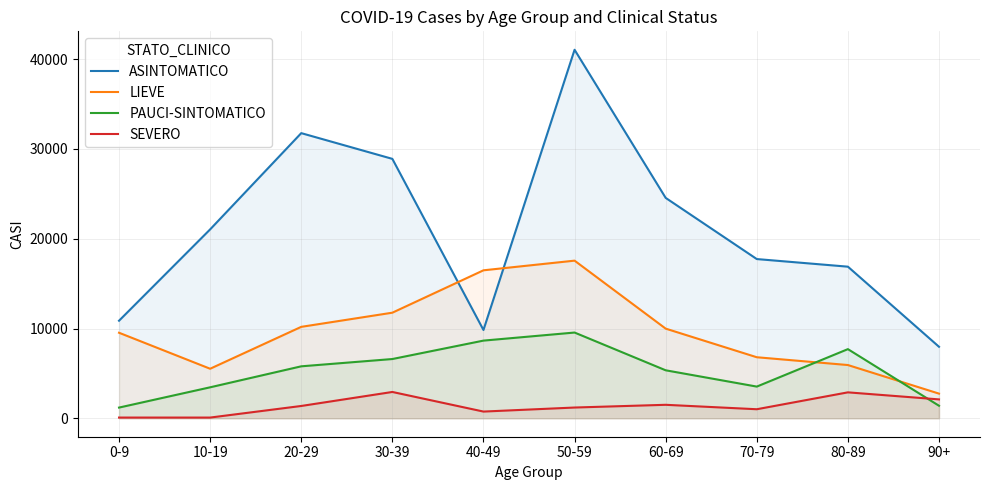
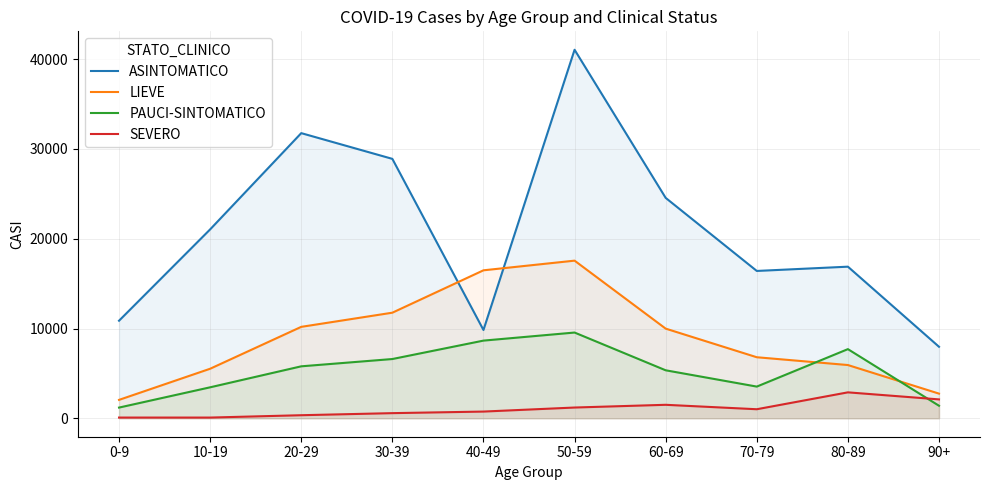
  {
    "ASINTOMATICO": {
      "0-9": 11000,
      "10-19": 21000,
      "20-29": 32000,
      "30-39": 29000,
      "40-49": 10000,
      "50-59": 41000,
      "60-69": 25000,
-     "70-79": 18000,
+     "70-79": 16000,
      "80-89": 17000,
      "90+": 8000
    },
    "LIEVE": {
-     "0-9": 10000,
+     "0-9": 2000,
      "10-19": 6000,
      "20-29": 10000,
      "30-39": 12000,
      "40-49": 16000,
      "50-59": 18000,
      "60-69": 10000,
      "70-79": 7000,
      "80-89": 6000,
      "90+": 3000
    },
    "PAUCI-SINTOMATICO": {
      "0-9": 1000,
      "10-19": 3000,
      "20-29": 6000,
      "30-39": 7000,
      "40-49": 9000,
      "50-59": 10000,
      "60-69": 5000,
      "70-79": 4000,
      "80-89": 8000,
      "90+": 1000
    },
    "SEVERO": {
      "0-9": 0,
      "10-19": 0,
-     "20-29": 1000,
-     "30-39": 3000,
+     "20-29": 0,
+     "30-39": 1000,
      "40-49": 1000,
      "50-59": 1000,
      "60-69": 2000,
      "70-79": 1000,
      "80-89": 3000,
      "90+": 2000
    }
  }
